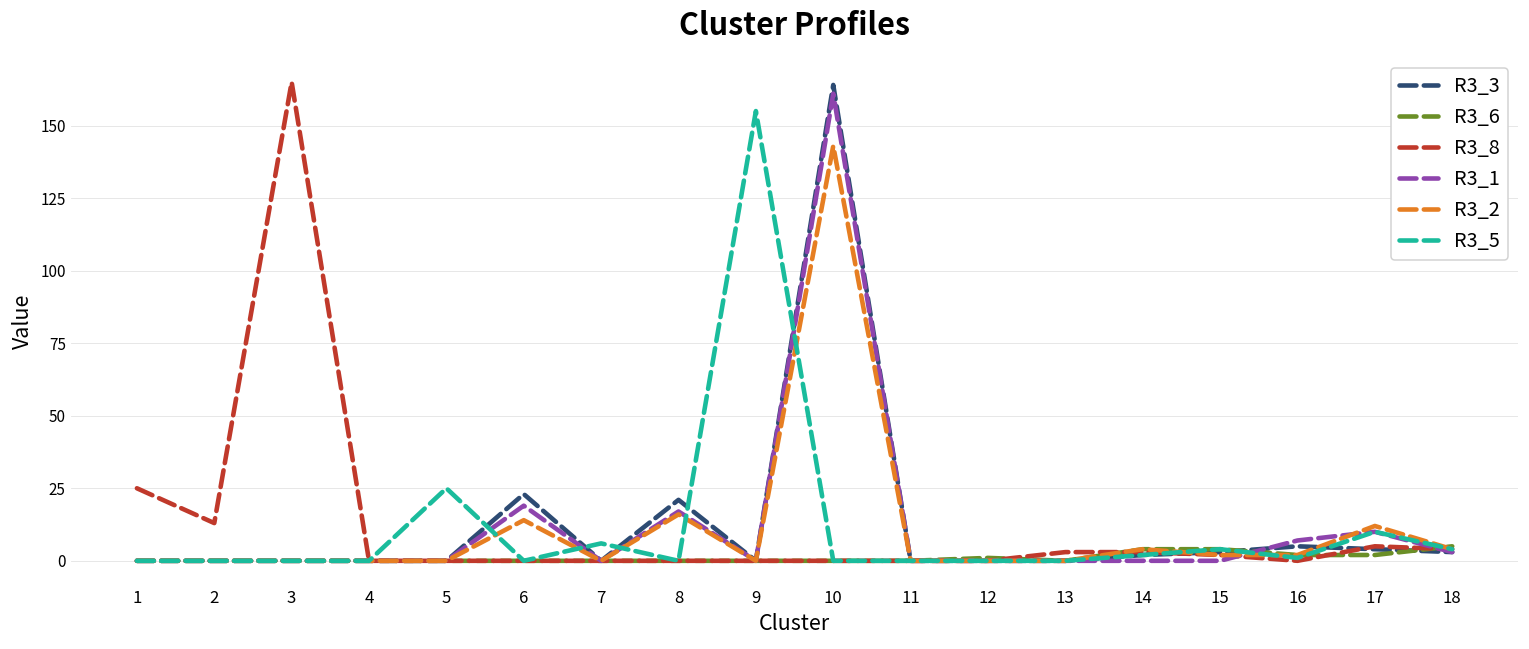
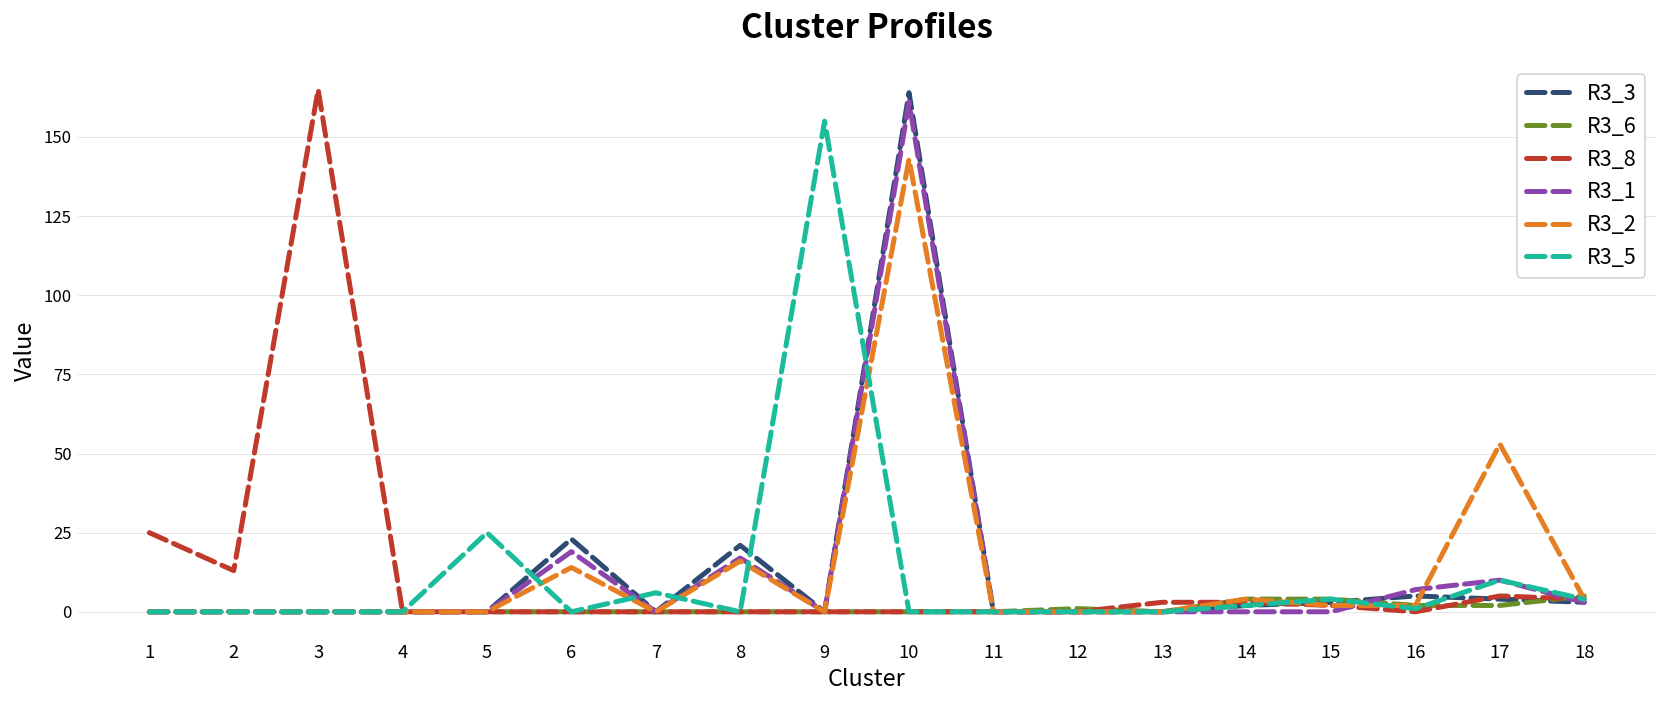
  {
    "R3_3": {
      "6": 23,
      "8": 21,
      "10": 164,
      "15": 3,
      "16": 5,
      "17": 4
    },
    "R3_6": {
      "12": 1,
      "17": 2,
      "18": 5
    },
    "R3_8": {
      "1": 25,
      "2": 13,
      "3": 165,
      "13": 3,
      "14": 3,
      "16": 0,
      "17": 5
    },
    "R3_1": {
      "6": 19,
      "8": 17,
      "10": 161,
      "14": 0,
      "15": 0,
      "16": 7
    },
    "R3_2": {
      "6": 14,
      "8": 16,
      "10": 143,
-     "17": 12
+     "17": 53
    },
    "R3_5": {
      "5": 25,
      "7": 6,
      "9": 155,
      "16": 1
    }
  }
